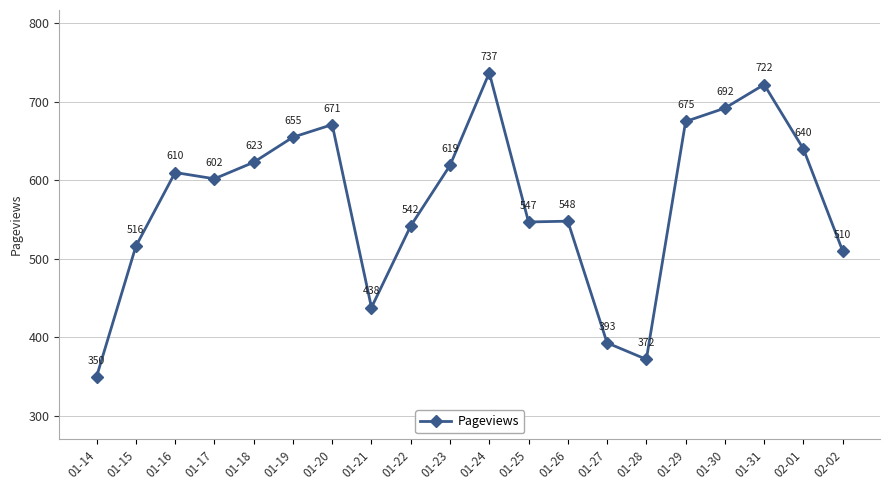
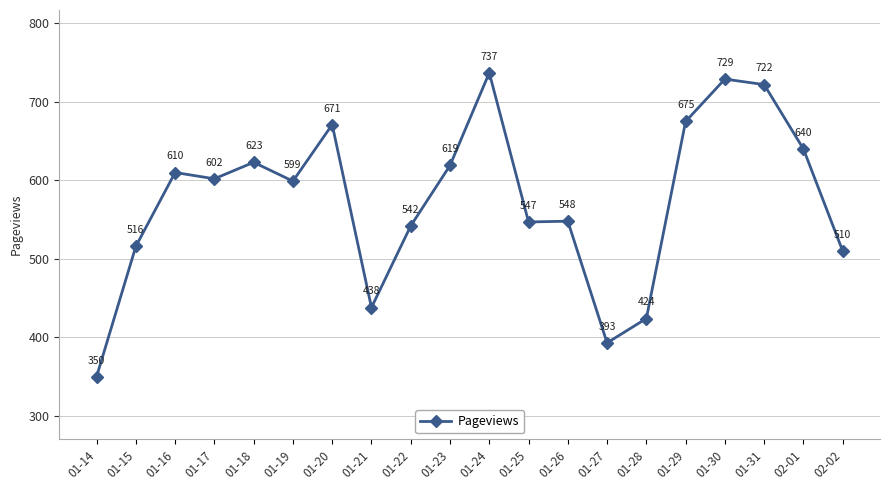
  {
    "01-14": 350,
    "01-15": 516,
    "01-16": 610,
    "01-17": 602,
    "01-18": 623,
-   "01-19": 655,
+   "01-19": 599,
    "01-20": 671,
    "01-21": 438,
    "01-22": 542,
    "01-23": 619,
    "01-24": 737,
    "01-25": 547,
    "01-26": 548,
    "01-27": 393,
-   "01-28": 372,
+   "01-28": 424,
    "01-29": 675,
-   "01-30": 692,
+   "01-30": 729,
    "01-31": 722,
    "02-01": 640,
    "02-02": 510
  }
